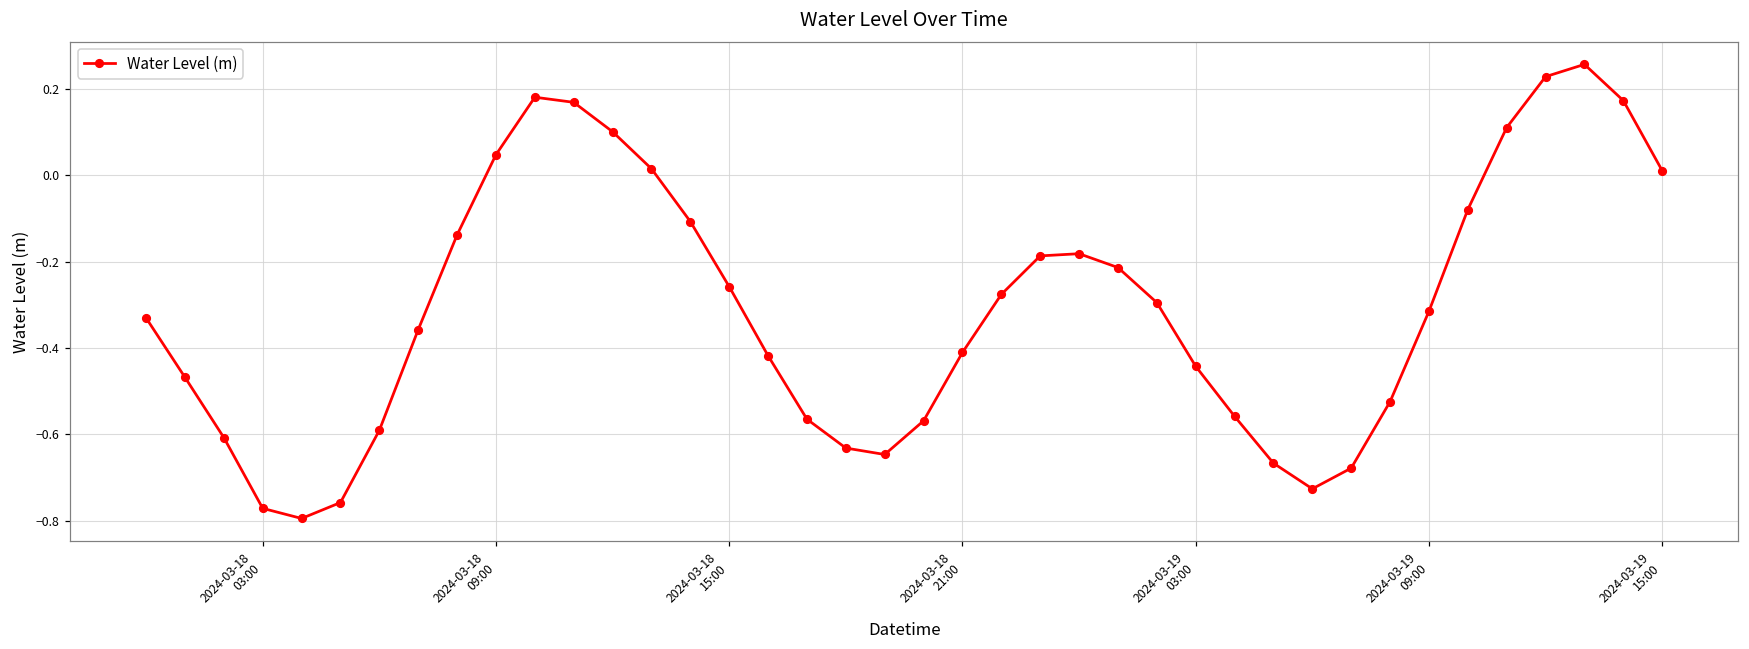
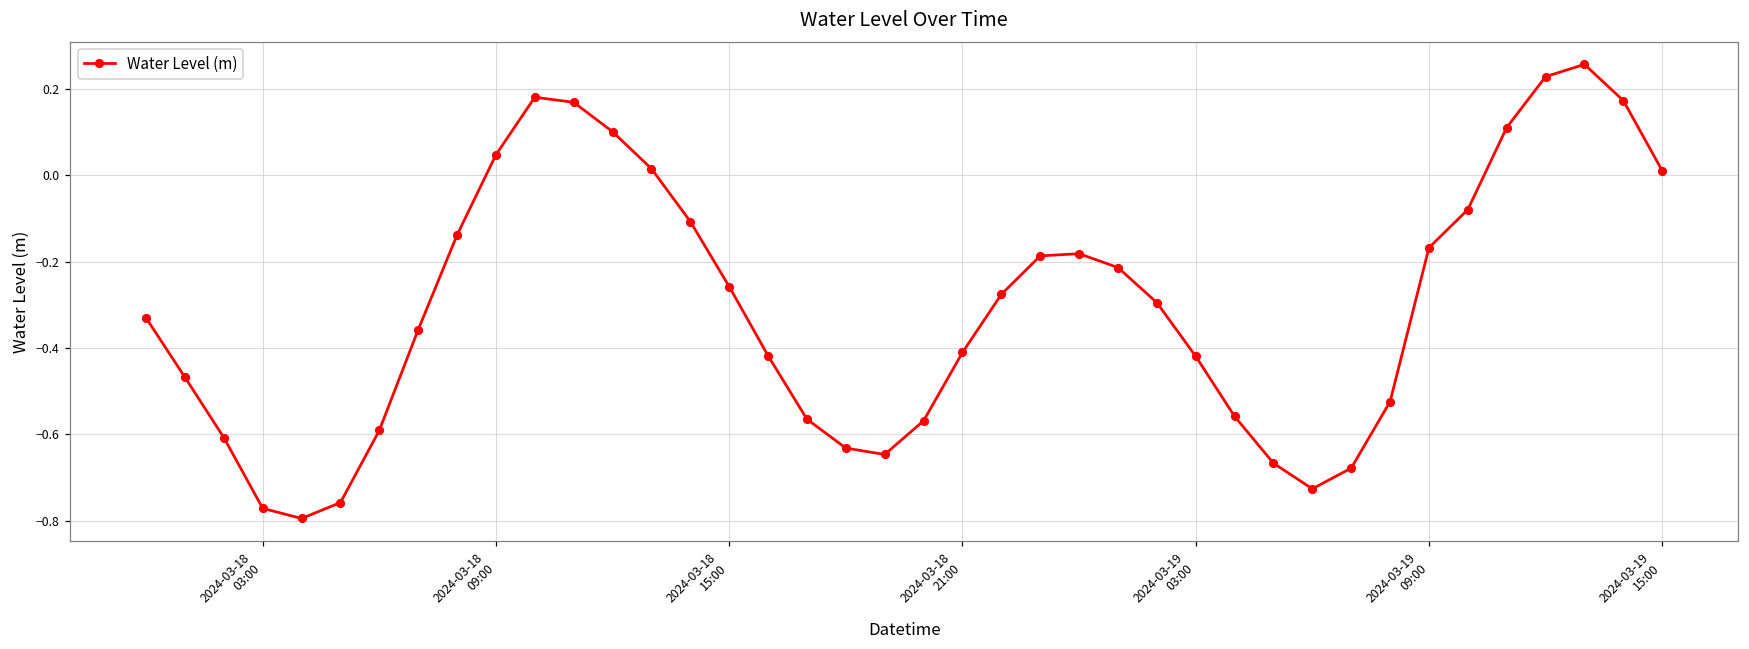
  {
    "2024-03-18 03:00": -0.77,
    "2024-03-18 09:00": 0.05,
    "2024-03-18 15:00": -0.26,
    "2024-03-18 21:00": -0.41,
-   "2024-03-19 03:00": -0.44,
-   "2024-03-19 09:00": -0.32,
+   "2024-03-19 03:00": -0.42,
+   "2024-03-19 09:00": -0.17,
    "2024-03-19 15:00": 0.01
  }
